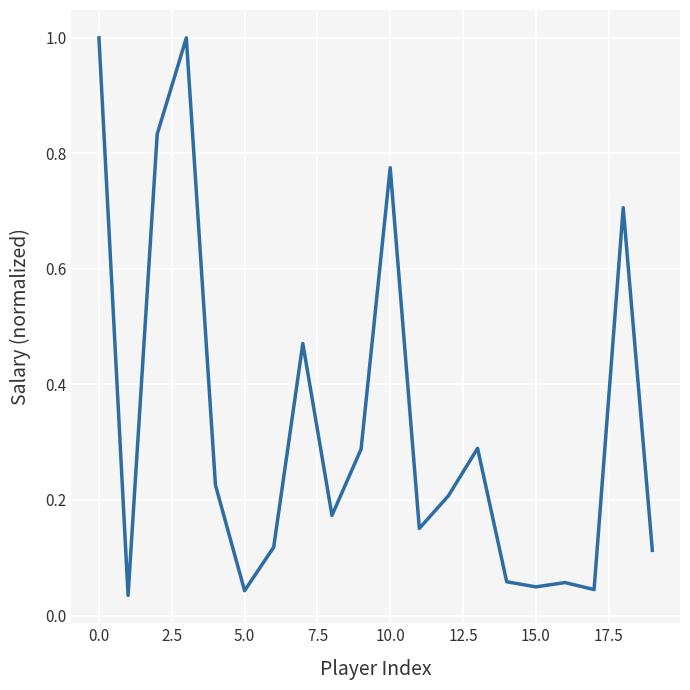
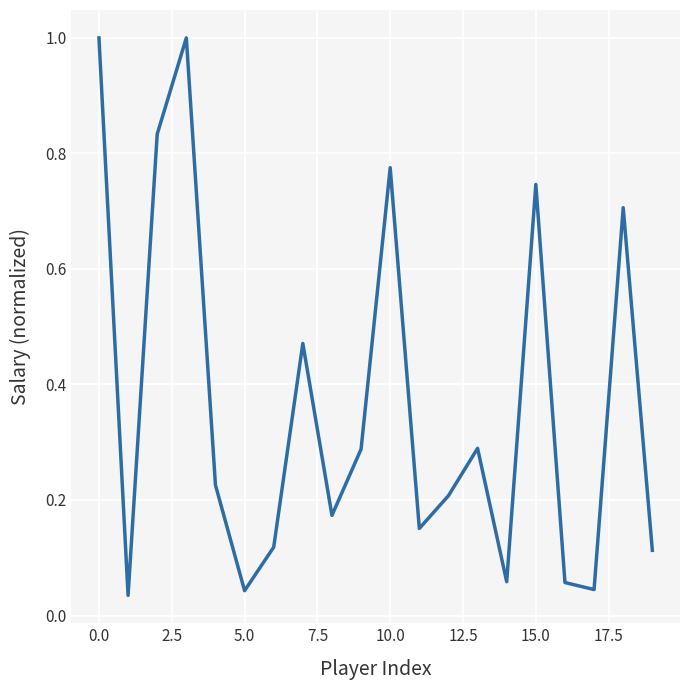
  {
    "0.0": 1.00,
    "5.0": 0.04,
    "10.0": 0.78,
-   "15.0": 0.05
+   "15.0": 0.75
  }
